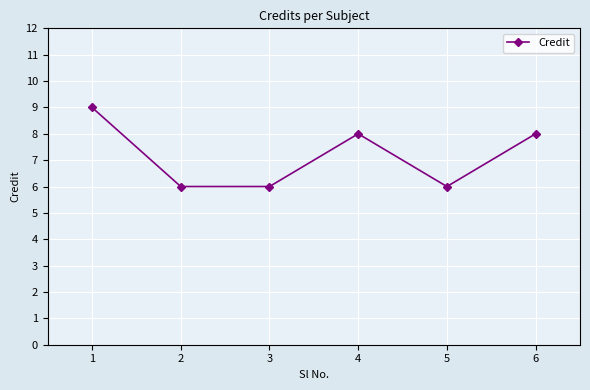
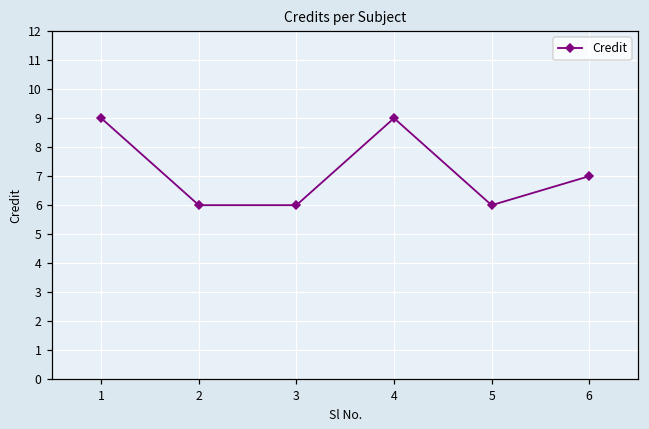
  {
    "1": 9,
    "2": 6,
    "3": 6,
-   "4": 8,
+   "4": 9,
    "5": 6,
-   "6": 8
+   "6": 7
  }
